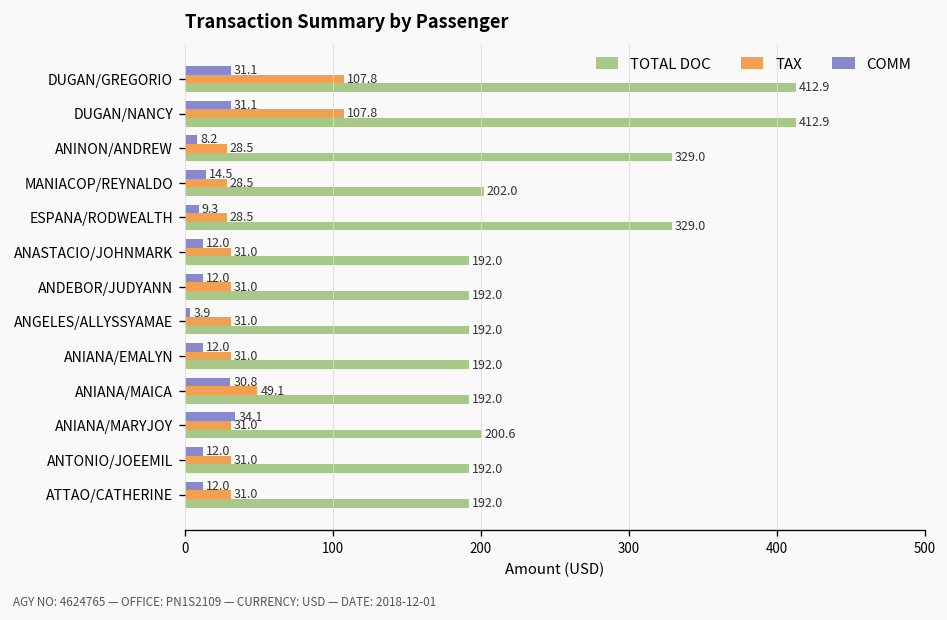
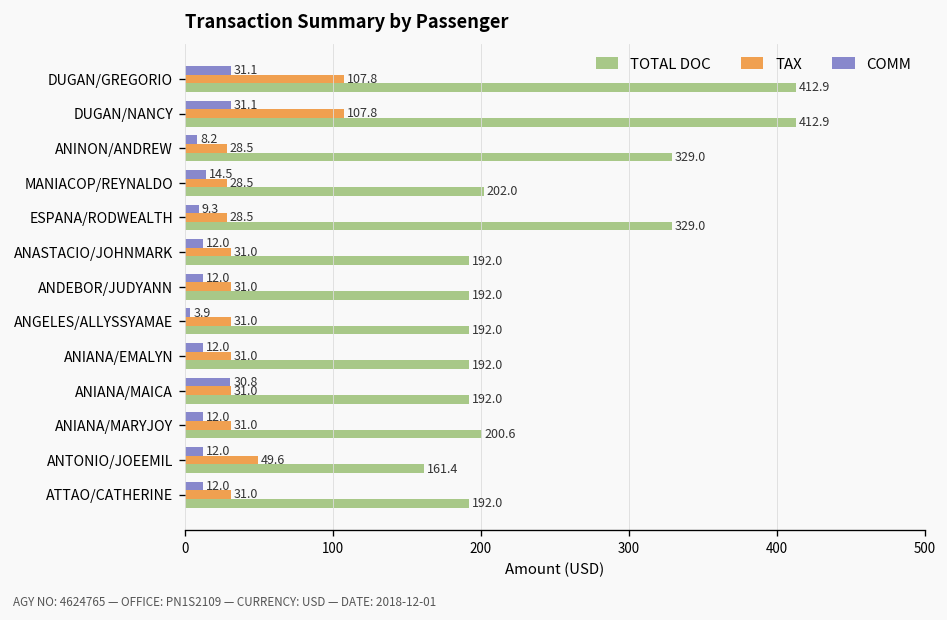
  {
    "TOTAL DOC": {
      "DUGAN/GREGORIO": 412.9,
      "DUGAN/NANCY": 412.9,
      "ANINON/ANDREW": 329.0,
      "MANIACOP/REYNALDO": 202.0,
      "ESPANA/RODWEALTH": 329.0,
      "ANASTACIO/JOHNMARK": 192.0,
      "ANDEBOR/JUDYANN": 192.0,
      "ANGELES/ALLYSSYAMAE": 192.0,
      "ANIANA/EMALYN": 192.0,
      "ANIANA/MAICA": 192.0,
      "ANIANA/MARYJOY": 200.6,
-     "ANTONIO/JOEEMIL": 192.0,
+     "ANTONIO/JOEEMIL": 161.4,
      "ATTAO/CATHERINE": 192.0
    },
    "TAX": {
      "DUGAN/GREGORIO": 107.8,
      "DUGAN/NANCY": 107.8,
      "ANINON/ANDREW": 28.5,
      "MANIACOP/REYNALDO": 28.5,
      "ESPANA/RODWEALTH": 28.5,
      "ANASTACIO/JOHNMARK": 31.0,
      "ANDEBOR/JUDYANN": 31.0,
      "ANGELES/ALLYSSYAMAE": 31.0,
      "ANIANA/EMALYN": 31.0,
-     "ANIANA/MAICA": 49.1,
+     "ANIANA/MAICA": 31.0,
      "ANIANA/MARYJOY": 31.0,
-     "ANTONIO/JOEEMIL": 31.0,
+     "ANTONIO/JOEEMIL": 49.6,
      "ATTAO/CATHERINE": 31.0
    },
    "COMM": {
      "DUGAN/GREGORIO": 31.1,
      "DUGAN/NANCY": 31.1,
      "ANINON/ANDREW": 8.2,
      "MANIACOP/REYNALDO": 14.5,
      "ESPANA/RODWEALTH": 9.3,
      "ANASTACIO/JOHNMARK": 12.0,
      "ANDEBOR/JUDYANN": 12.0,
      "ANGELES/ALLYSSYAMAE": 3.9,
      "ANIANA/EMALYN": 12.0,
-     "ANIANA/MARYJOY": 34.1,
+     "ANIANA/MARYJOY": 12.0,
      "ANTONIO/JOEEMIL": 12.0,
      "ATTAO/CATHERINE": 12.0
    }
  }
